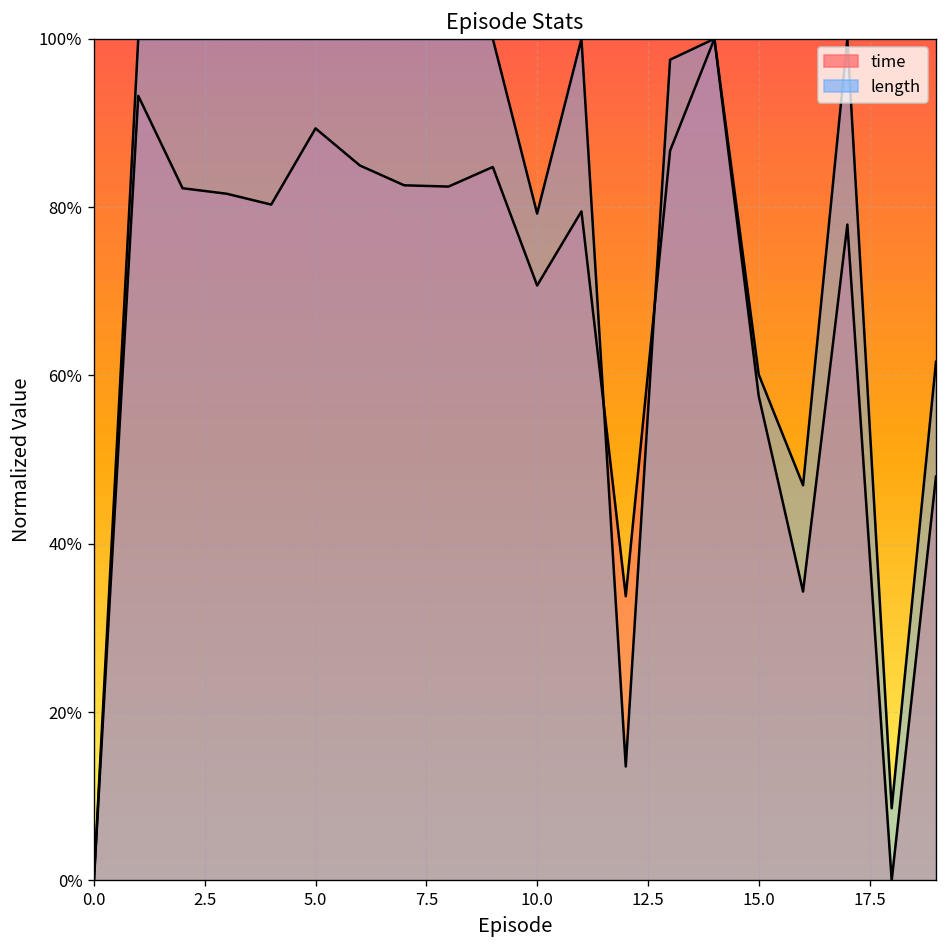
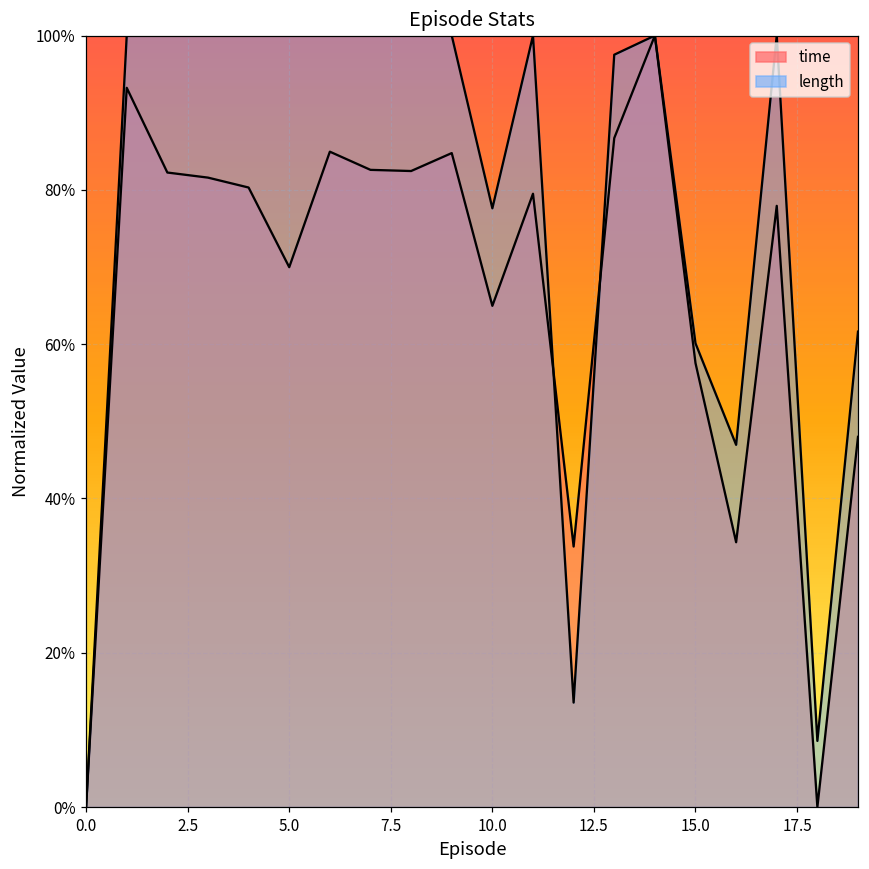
  {
    "time": {
-     "5.0": "89%",
-     "10.0": "71%",
+     "5.0": "70%",
+     "10.0": "65%",
      "15.0": "58%"
    },
    "length": {
      "5.0": "100%",
-     "10.0": "79%",
+     "10.0": "78%",
      "15.0": "60%"
    }
  }
